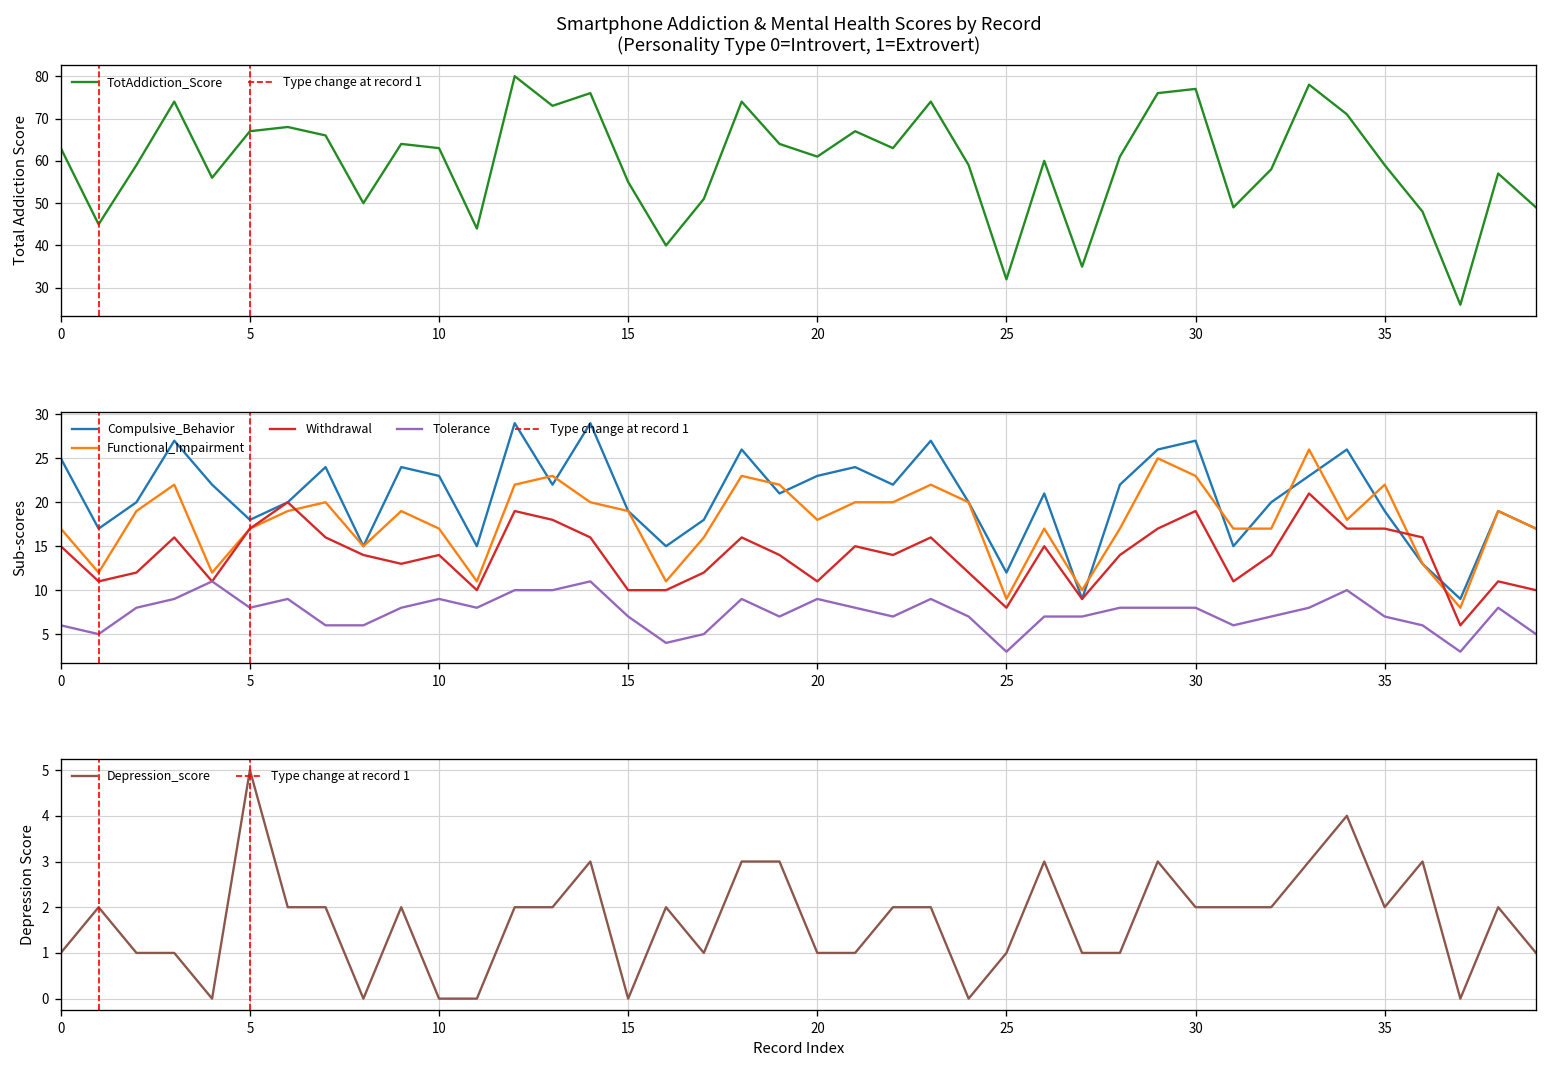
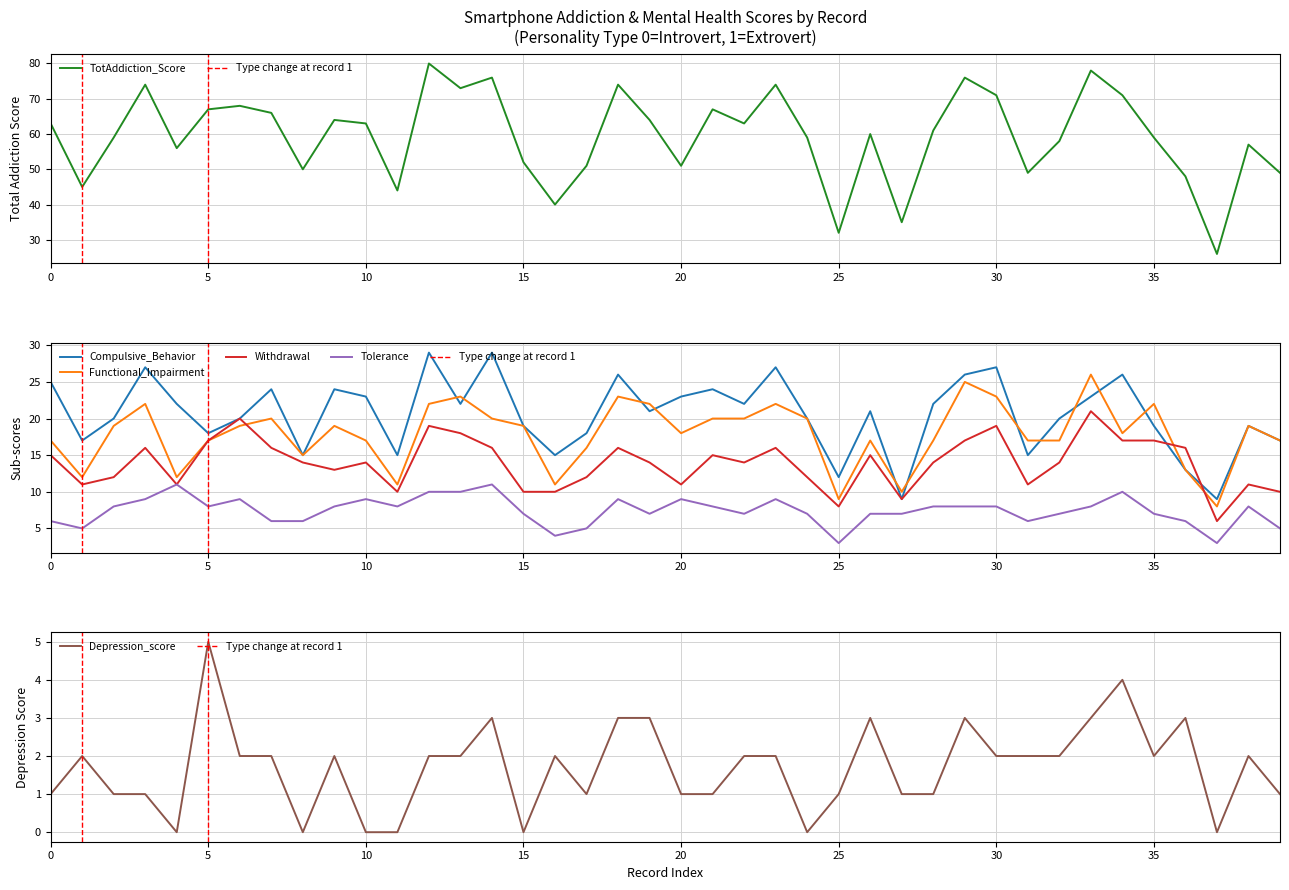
  {
    "Smartphone Addiction & Mental Health Scores by Record (Personality Type 0=Introvert, 1=Extrovert)": {
      "0": 63,
      "5": 67,
      "10": 63,
-     "15": 55,
-     "20": 61,
+     "15": 52,
+     "20": 51,
      "25": 32,
-     "30": 77,
+     "30": 71,
      "35": 59
    }
  }
